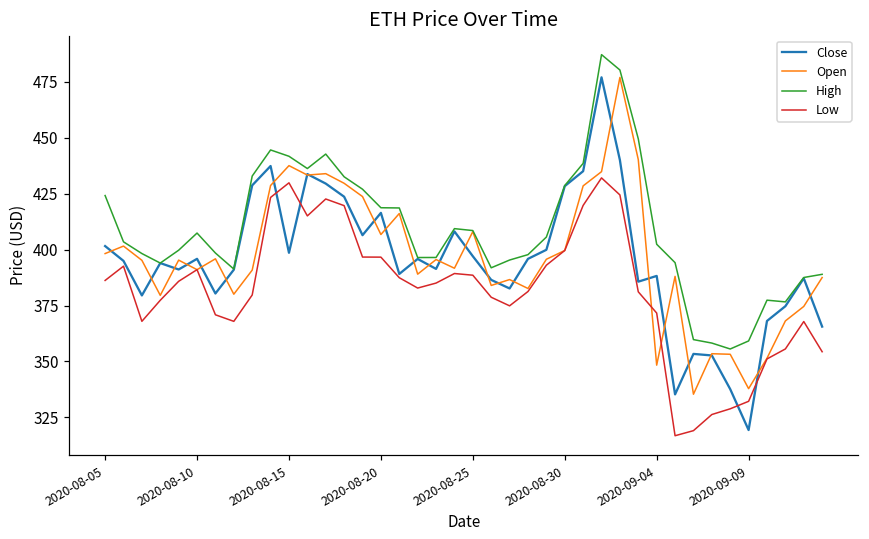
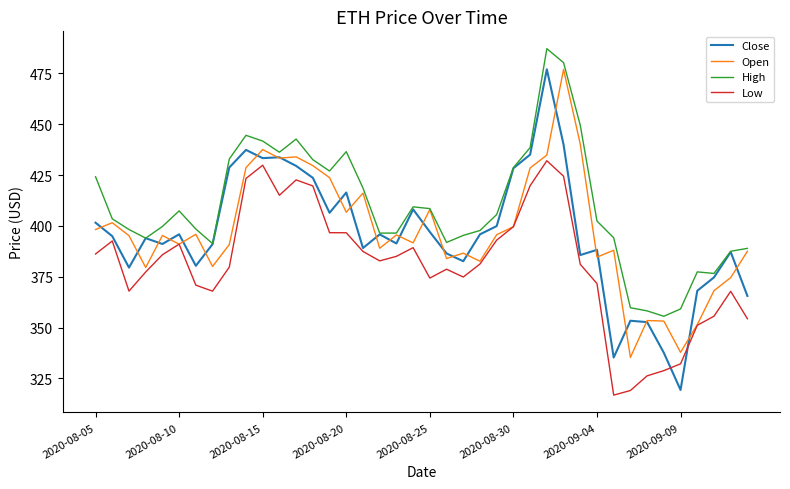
  {
    "Close": {
      "2020-08-05": 402,
      "2020-08-10": 396,
-     "2020-08-15": 399,
+     "2020-08-15": 433,
      "2020-08-20": 416,
      "2020-08-25": 397,
      "2020-09-04": 388,
      "2020-09-09": 319
    },
    "Open": {
      "2020-08-05": 398,
      "2020-08-15": 438,
      "2020-08-20": 407,
-     "2020-09-04": 348,
+     "2020-09-04": 385,
      "2020-09-09": 338
    },
    "High": {
      "2020-08-05": 424,
      "2020-08-10": 407,
      "2020-08-15": 442,
-     "2020-08-20": 419,
+     "2020-08-20": 437,
      "2020-09-04": 402,
      "2020-09-09": 359
    },
    "Low": {
      "2020-08-05": 386,
      "2020-08-15": 430,
      "2020-08-20": 397,
-     "2020-08-25": 389,
+     "2020-08-25": 374,
      "2020-09-04": 372,
      "2020-09-09": 332
    }
  }
